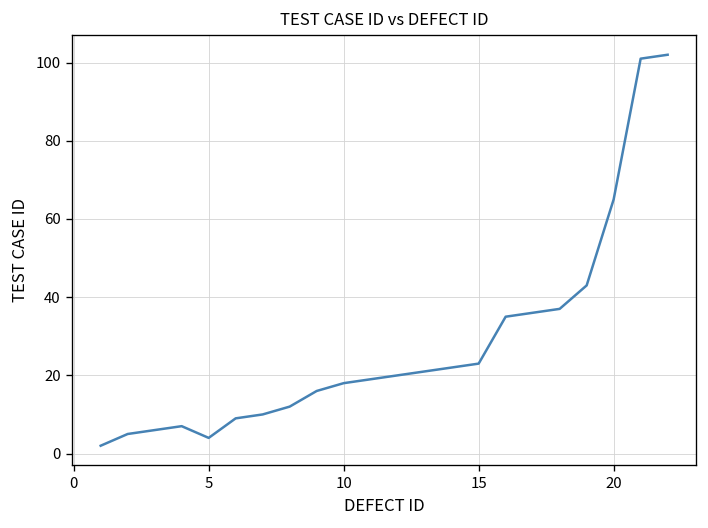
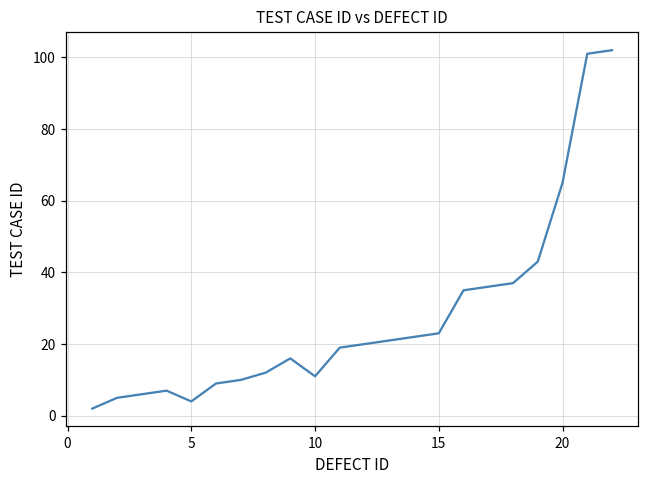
  {
    "5": 4,
-   "10": 18,
+   "10": 11,
    "15": 23,
    "20": 65
  }
